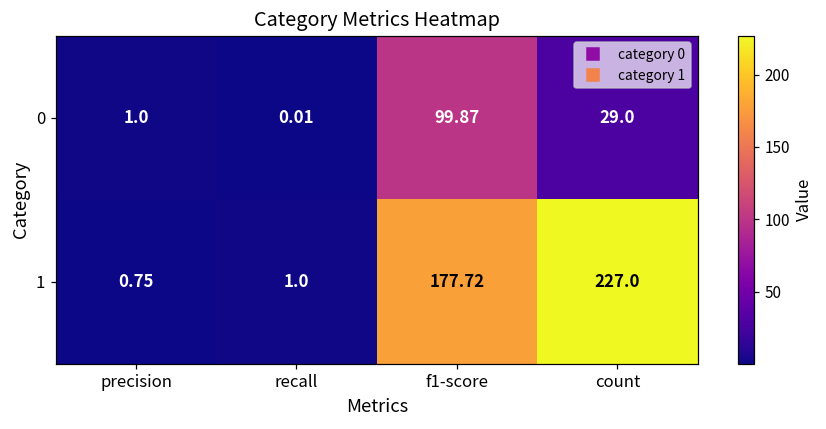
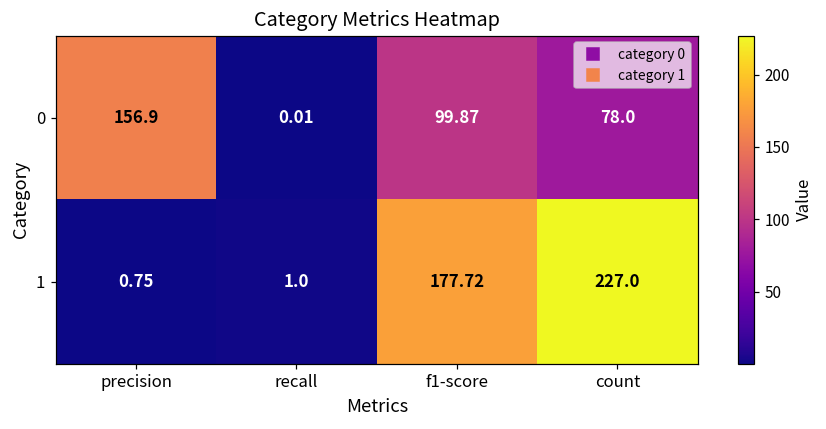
  {
    "0": {
-     "precision": 1.0,
+     "precision": 156.9,
      "recall": 0.01,
      "f1-score": 99.87,
-     "count": 29.0
+     "count": 78.0
    },
    "1": {
      "precision": 0.75,
      "recall": 1.0,
      "f1-score": 177.72,
      "count": 227.0
    }
  }
